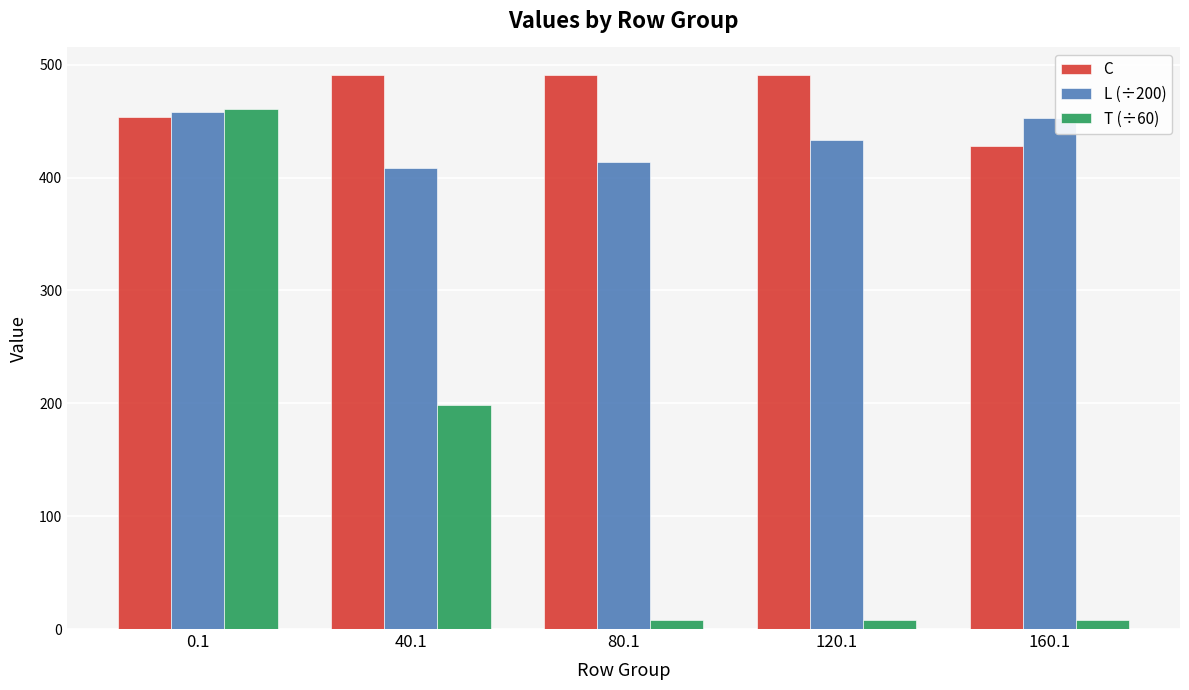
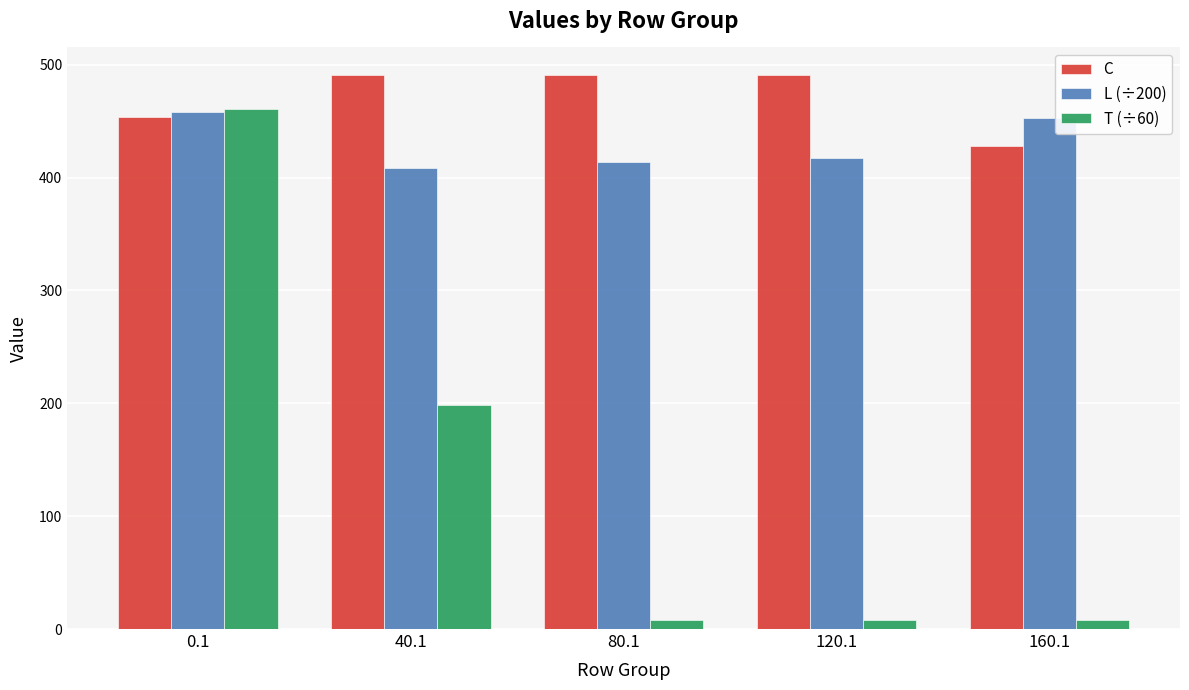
  {
    "C": {
      "0.1": 454,
      "40.1": 491,
      "80.1": 491,
      "120.1": 491,
      "160.1": 428
    },
    "L (÷200)": {
      "0.1": 458,
      "40.1": 408,
      "80.1": 413,
-     "120.1": 434,
+     "120.1": 417,
      "160.1": 453
    },
    "T (÷60)": {
      "0.1": 461,
      "40.1": 198,
      "80.1": 8,
      "120.1": 8,
      "160.1": 8
    }
  }
